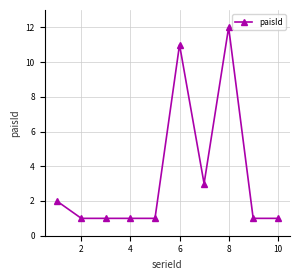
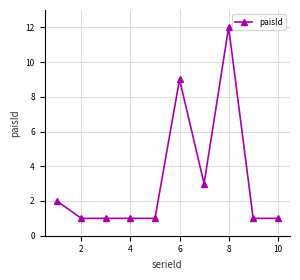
  {
    "2": 1,
    "4": 1,
-   "6": 11,
+   "6": 9,
    "8": 12,
    "10": 1
  }
